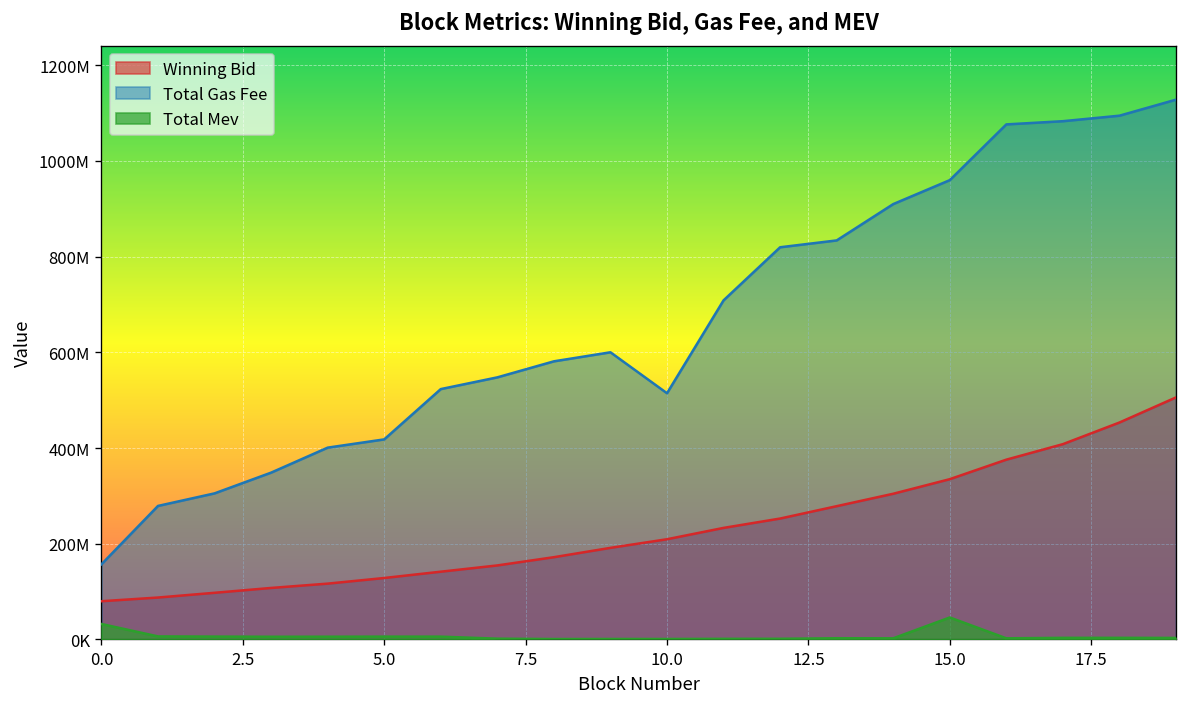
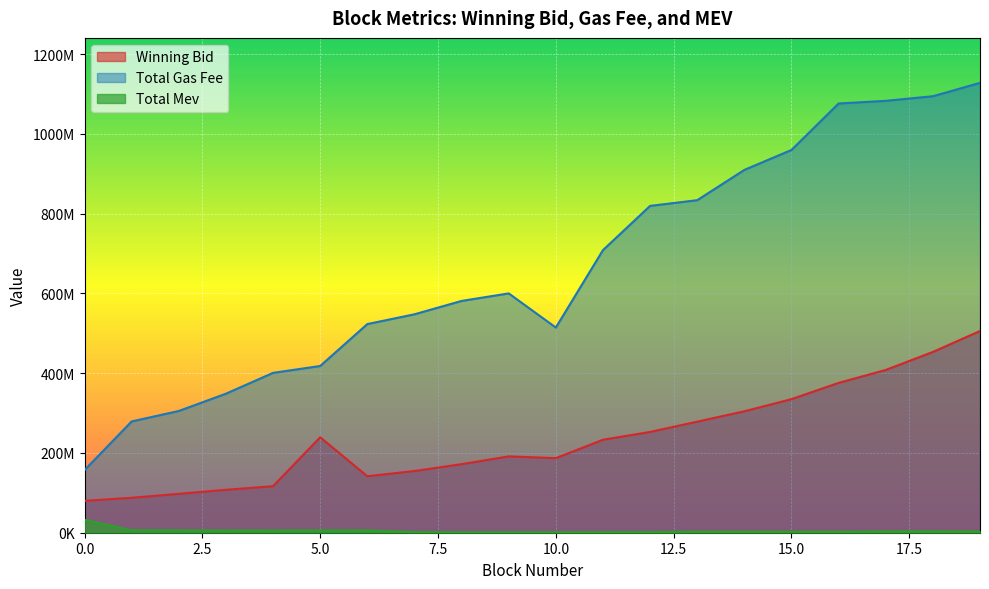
  {
    "Winning Bid": {
      "0.0": 80000000,
-     "5.0": 130000000,
-     "10.0": 210000000,
+     "5.0": 240000000,
+     "10.0": 190000000,
      "15.0": 330000000
    },
    "Total Gas Fee": {
      "0.0": 160000000,
      "5.0": 420000000,
      "10.0": 510000000,
      "15.0": 960000000
    },
    "Total Mev": {
      "0.0": 30000000,
      "5.0": 10000000,
      "10.0": 0,
-     "15.0": 50000000
+     "15.0": 0
    }
  }
